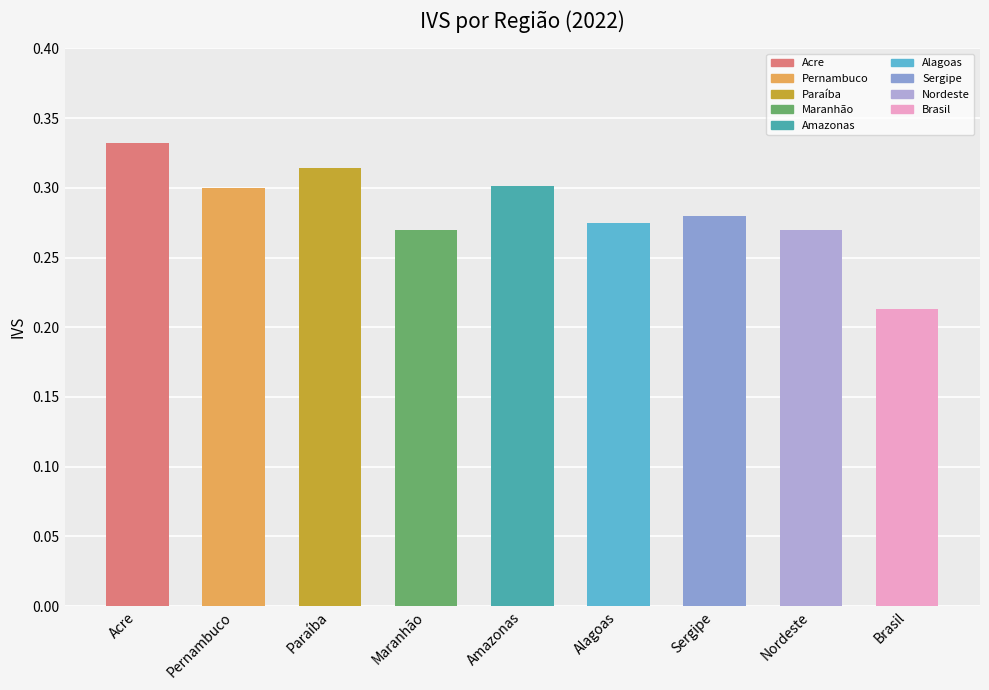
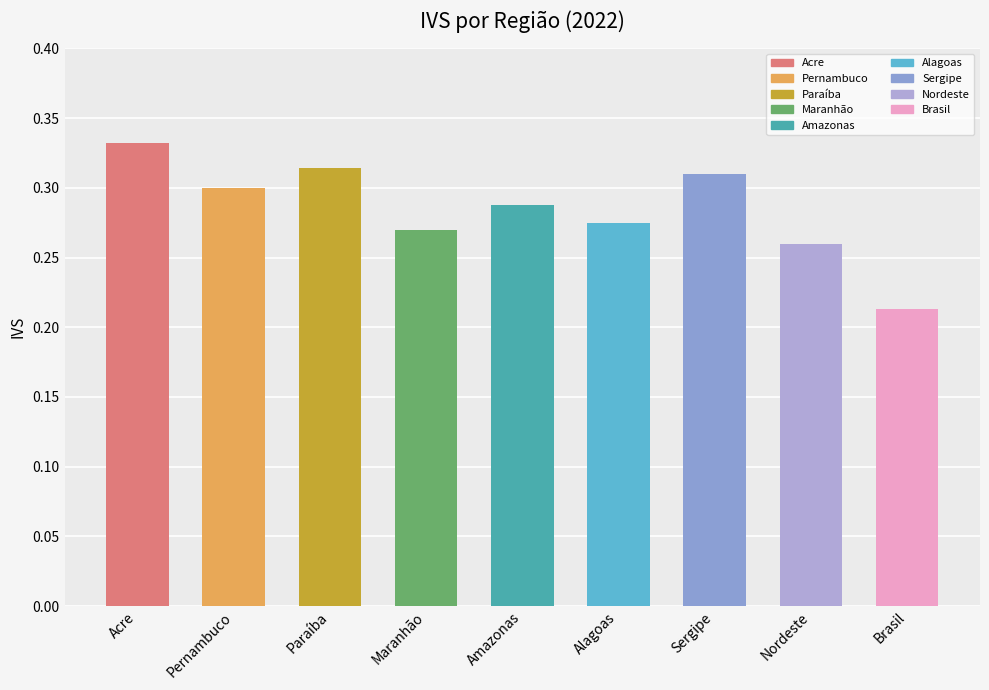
  {
    "Acre": 0.332,
    "Pernambuco": 0.300,
    "Paraíba": 0.314,
    "Maranhão": 0.270,
-   "Amazonas": 0.301,
+   "Amazonas": 0.288,
    "Alagoas": 0.275,
-   "Sergipe": 0.28,
-   "Nordeste": 0.27,
+   "Sergipe": 0.31,
+   "Nordeste": 0.26,
    "Brasil": 0.213
  }
